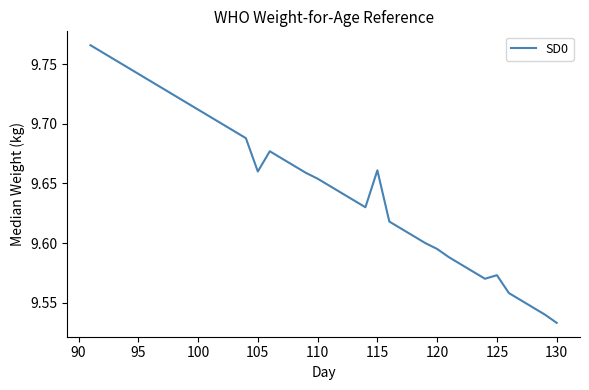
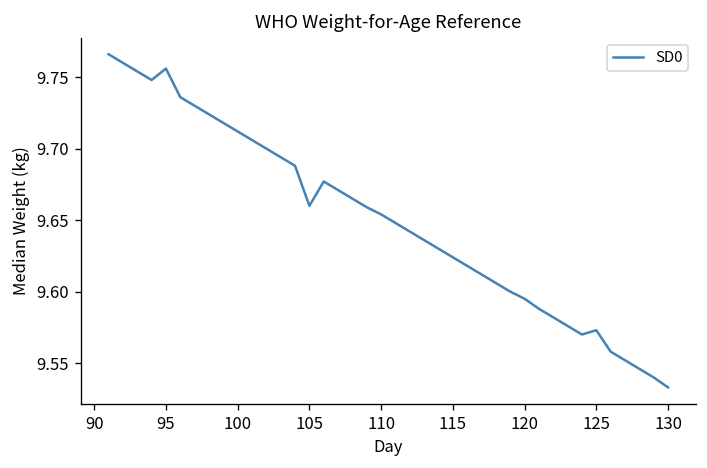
  {
-   "95": 9.742,
+   "95": 9.756,
    "100": 9.712,
    "105": 9.660,
    "110": 9.654,
-   "115": 9.661,
+   "115": 9.624,
    "120": 9.595,
    "125": 9.573,
    "130": 9.533
  }
